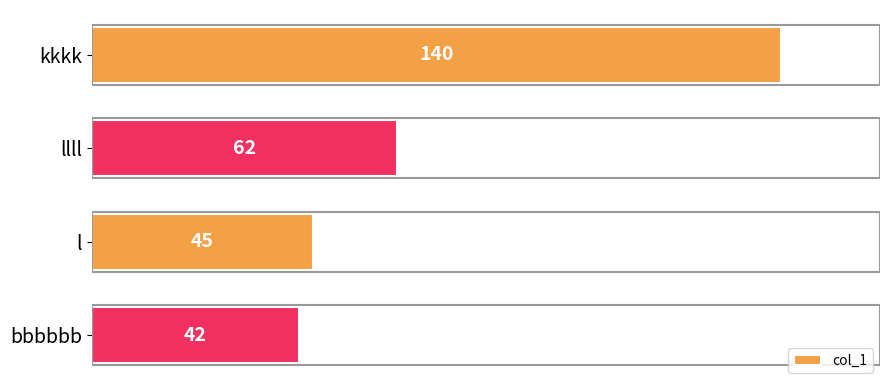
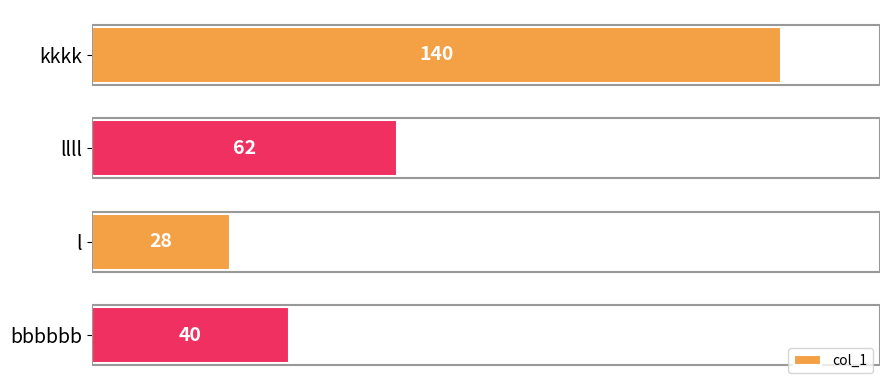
  {
    "kkkk": 140,
    "llll": 62,
-   "l": 45,
-   "bbbbbb": 42
+   "l": 28,
+   "bbbbbb": 40
  }
